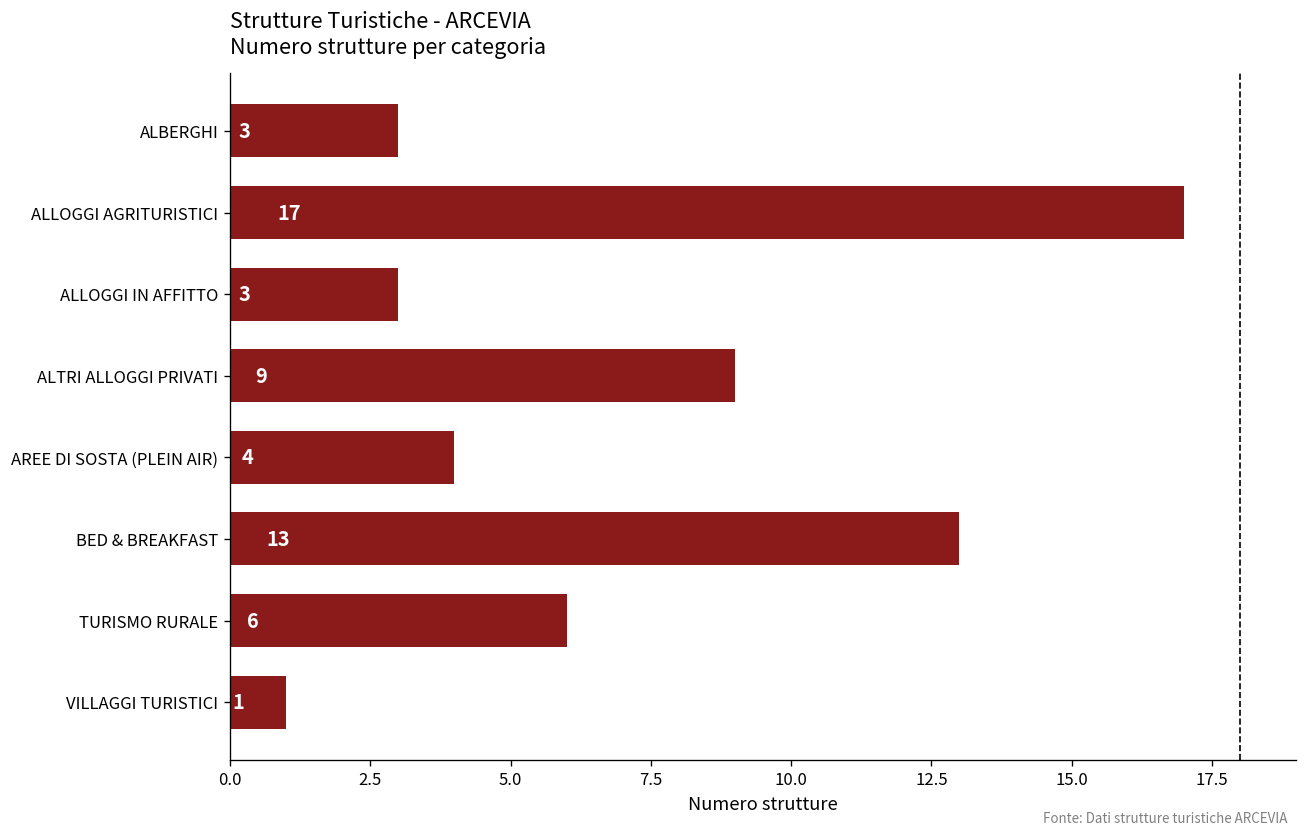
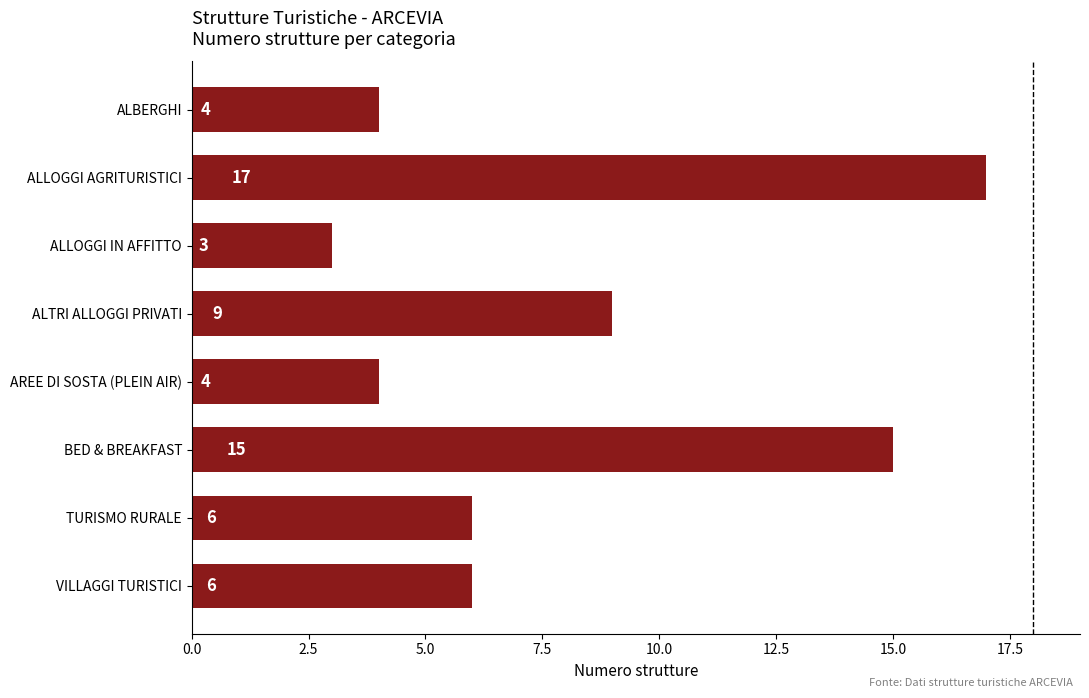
  {
-   "ALBERGHI": 3,
+   "ALBERGHI": 4,
    "ALLOGGI AGRITURISTICI": 17,
    "ALLOGGI IN AFFITTO": 3,
    "ALTRI ALLOGGI PRIVATI": 9,
    "AREE DI SOSTA (PLEIN AIR)": 4,
-   "BED & BREAKFAST": 13,
+   "BED & BREAKFAST": 15,
    "TURISMO RURALE": 6,
-   "VILLAGGI TURISTICI": 1
+   "VILLAGGI TURISTICI": 6
  }
